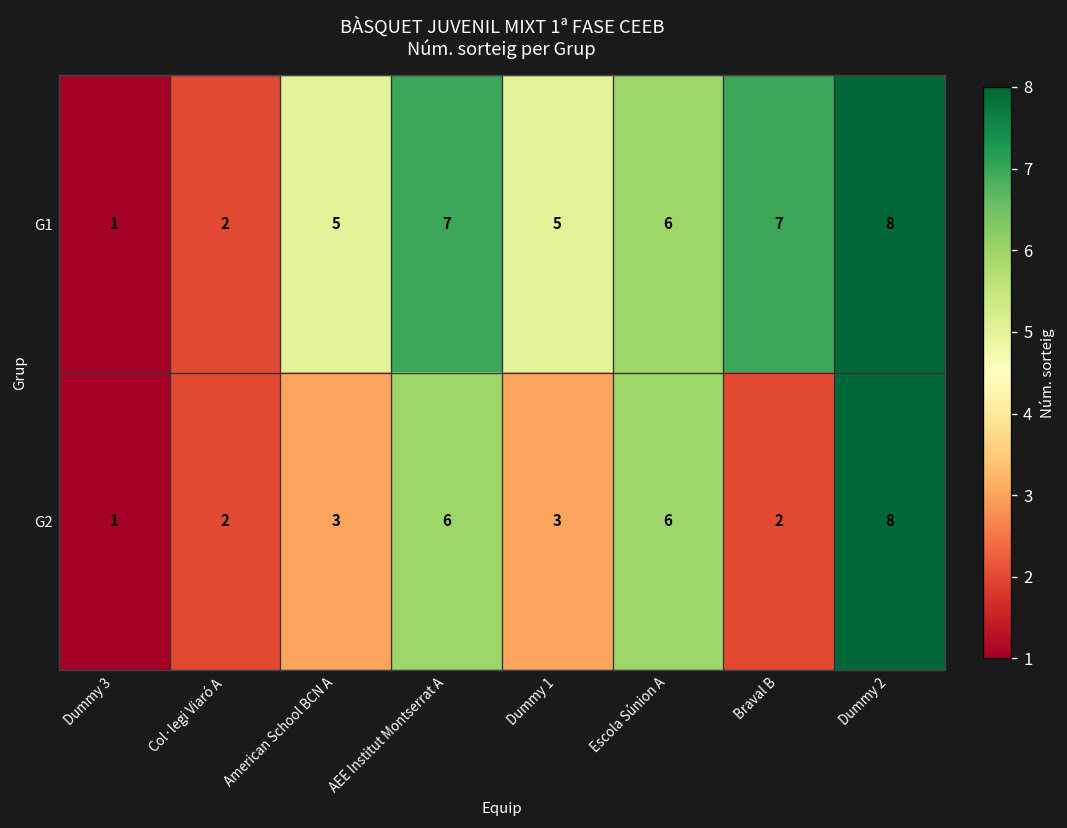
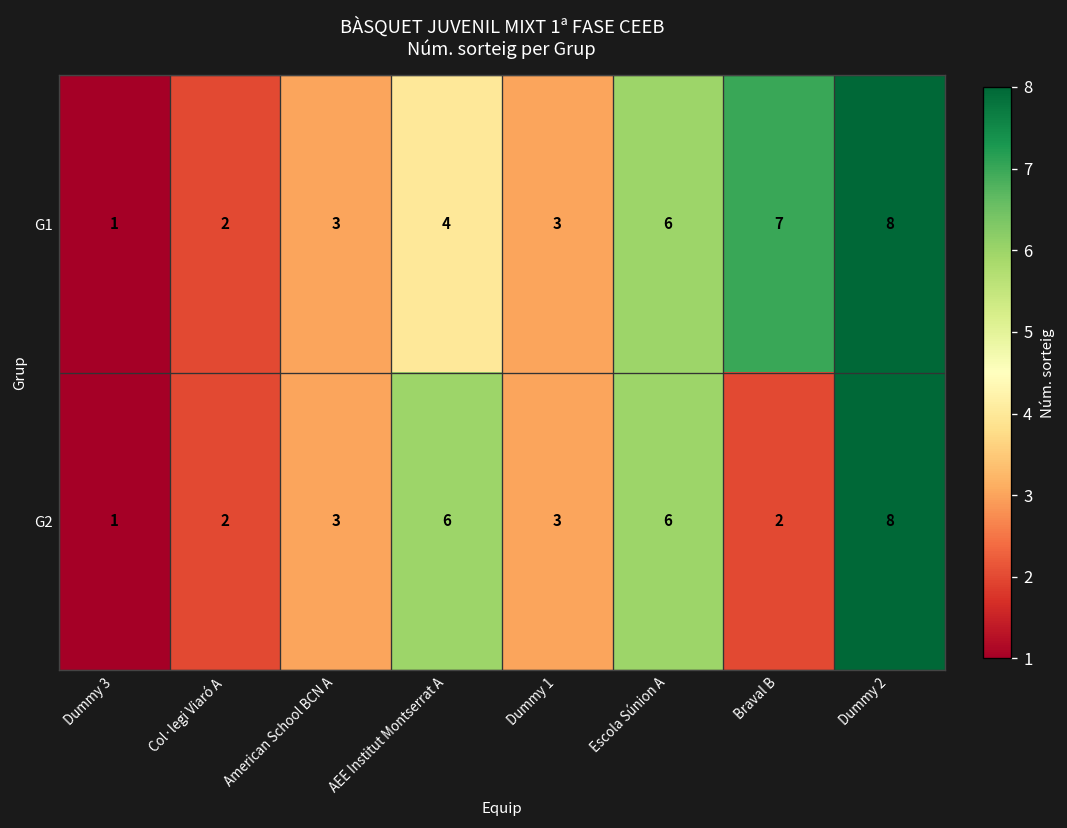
  {
    "G1": {
      "Dummy 3": 1,
      "Col·legi Viaró A": 2,
-     "American School BCN A": 5,
-     "AEE Institut Montserrat A": 7,
-     "Dummy 1": 5,
+     "American School BCN A": 3,
+     "AEE Institut Montserrat A": 4,
+     "Dummy 1": 3,
      "Escola Súnion A": 6,
      "Braval B": 7,
      "Dummy 2": 8
    },
    "G2": {
      "Dummy 3": 1,
      "Col·legi Viaró A": 2,
      "American School BCN A": 3,
      "AEE Institut Montserrat A": 6,
      "Dummy 1": 3,
      "Escola Súnion A": 6,
      "Braval B": 2,
      "Dummy 2": 8
    }
  }
